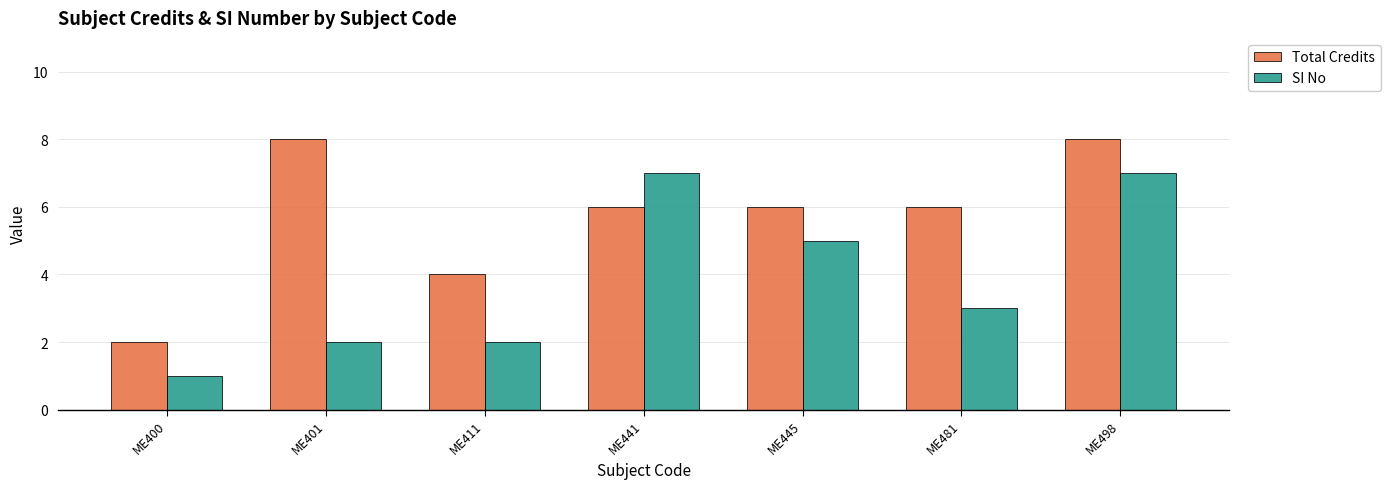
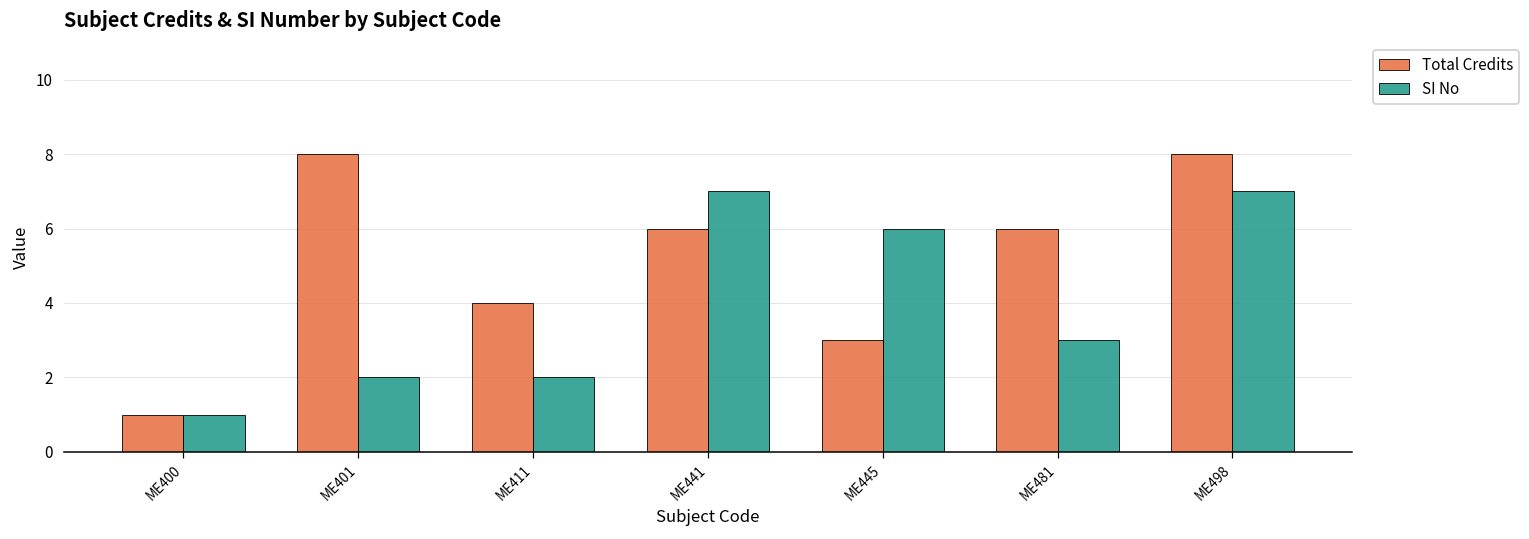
  {
    "Total Credits": {
-     "ME400": 2,
+     "ME400": 1,
      "ME401": 8,
      "ME411": 4,
      "ME441": 6,
-     "ME445": 6,
+     "ME445": 3,
      "ME481": 6,
      "ME498": 8
    },
    "SI No": {
      "ME400": 1,
      "ME401": 2,
      "ME411": 2,
      "ME441": 7,
-     "ME445": 5,
+     "ME445": 6,
      "ME481": 3,
      "ME498": 7
    }
  }
